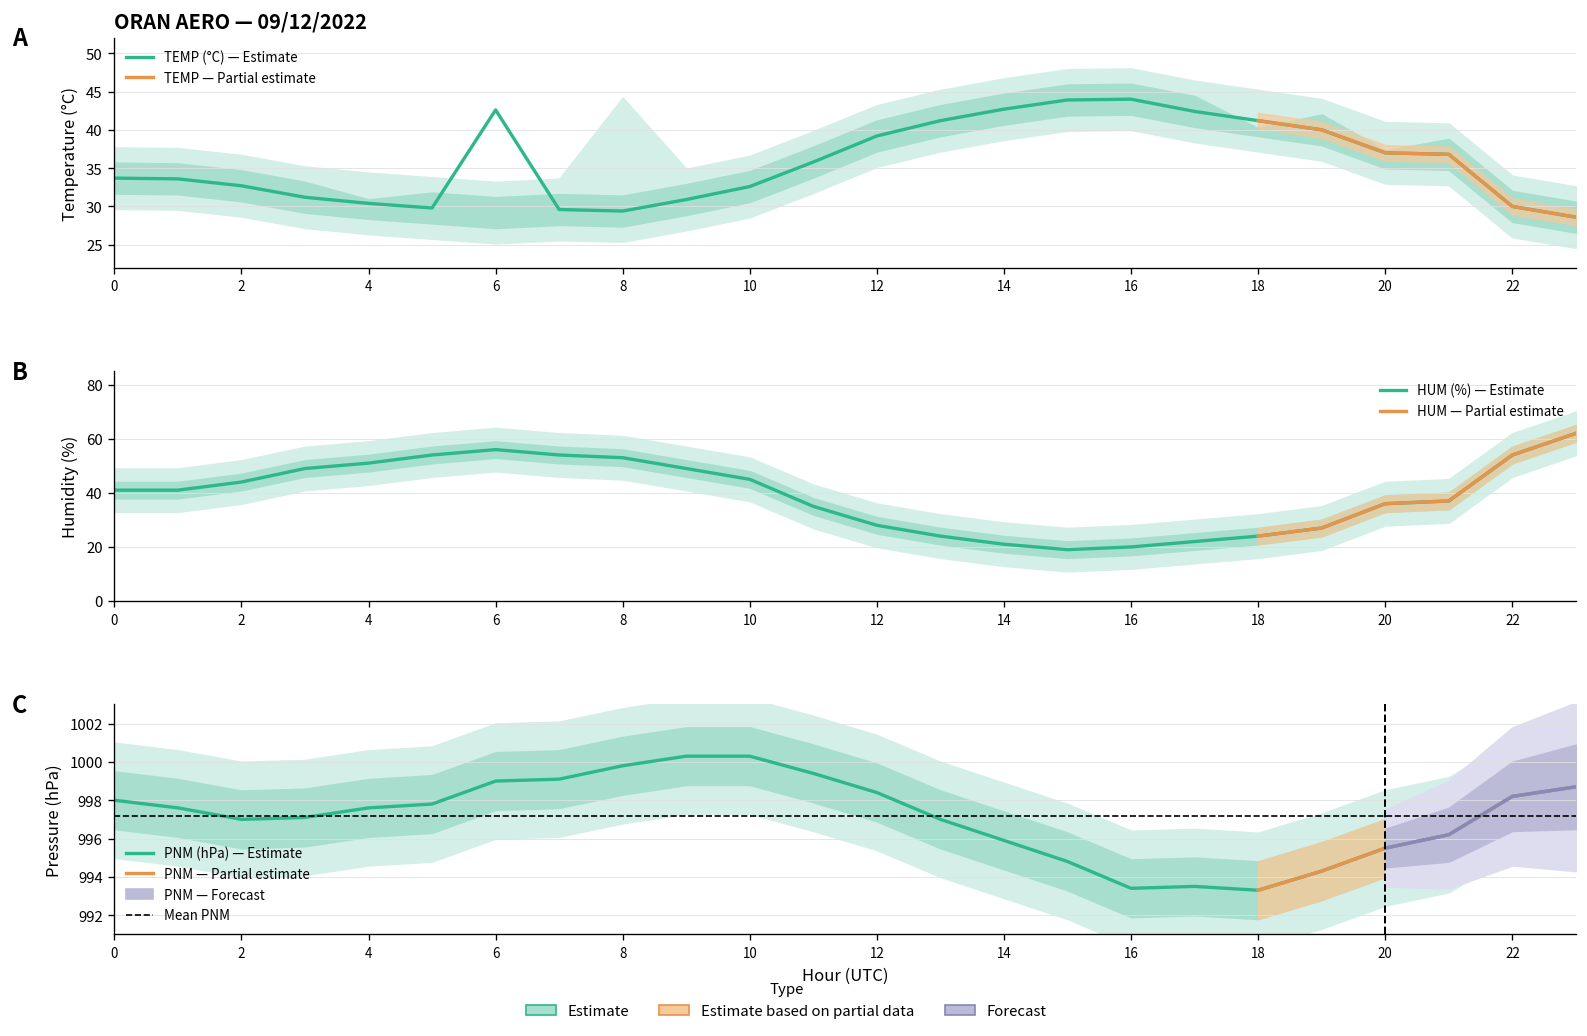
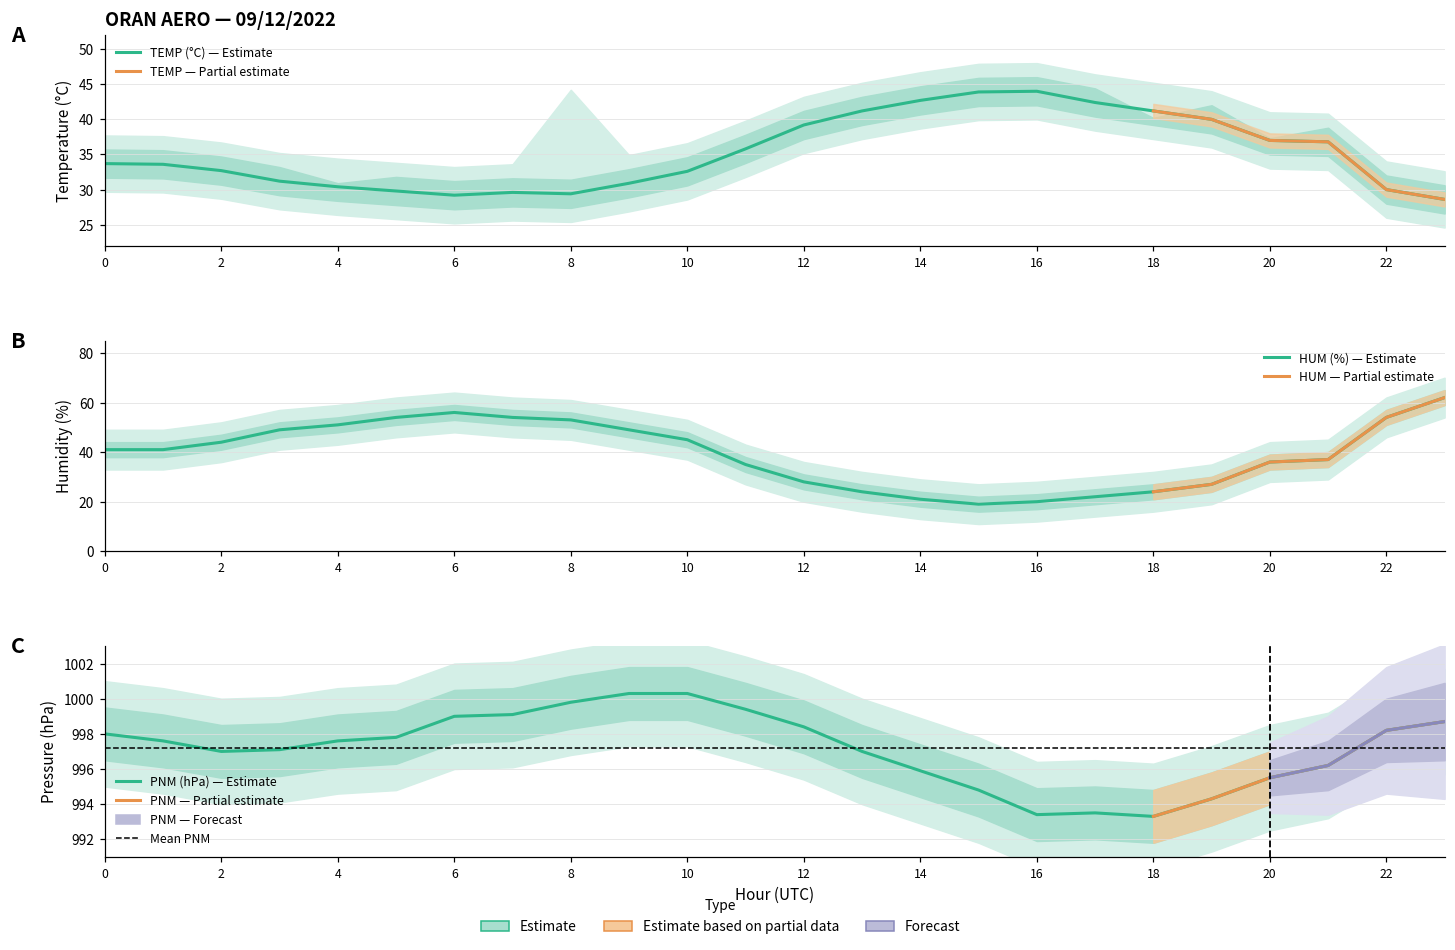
  {
    "ORAN AERO — 09/12/2022": {
      "TEMP (°C) — Estimate": {
        "0": 34,
        "2": 33,
        "4": 30,
-       "6": 43,
+       "6": 29,
        "8": 29,
        "10": 33,
        "12": 39,
        "14": 43,
        "16": 44
      }
    }
  }
